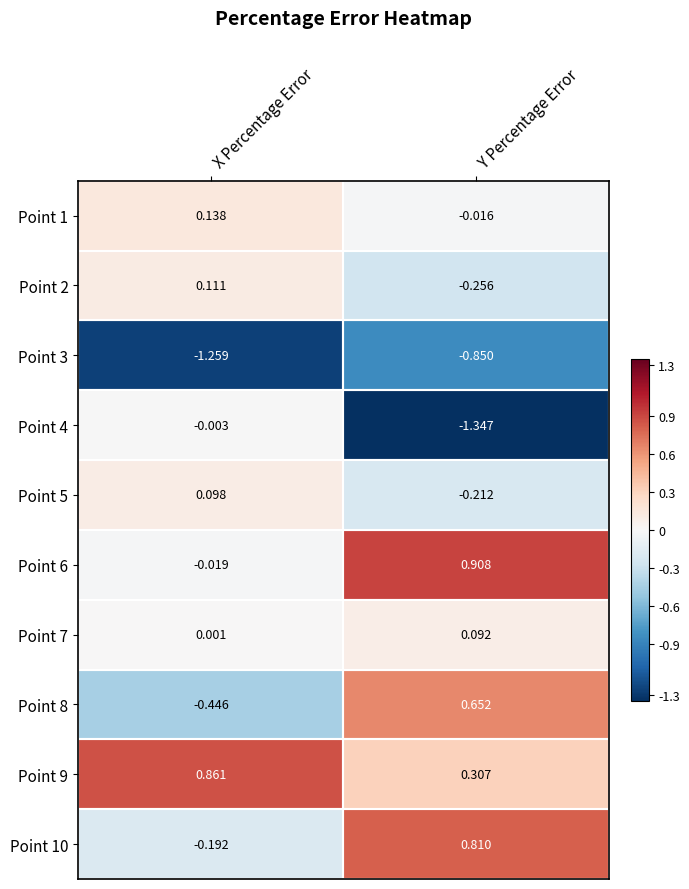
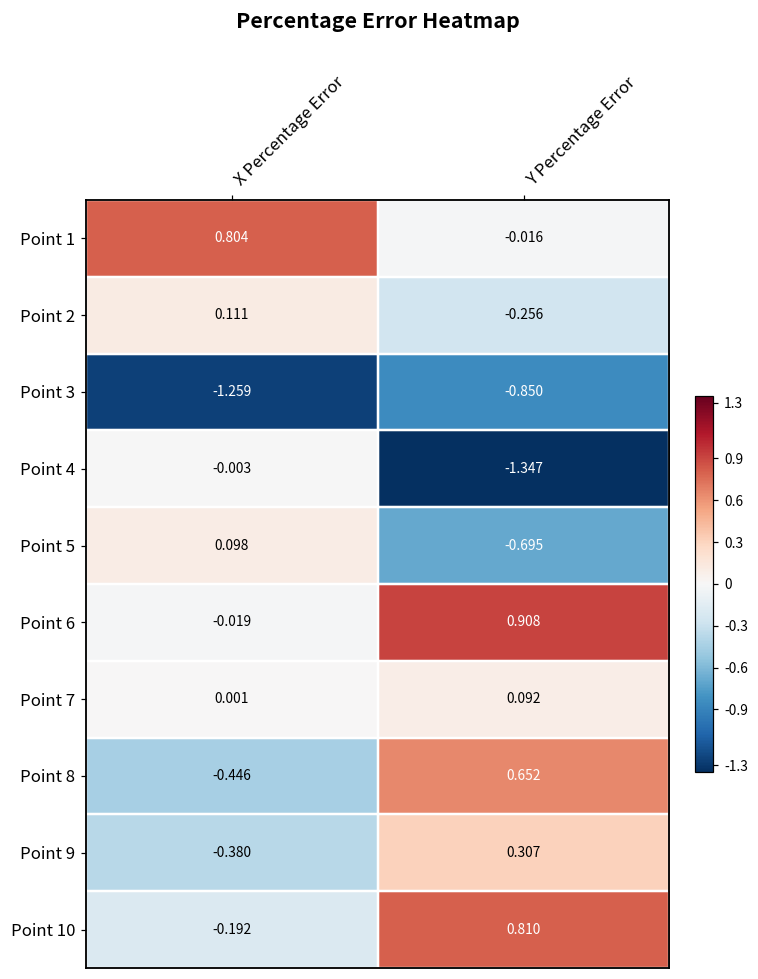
  {
    "Point 1": {
-     "X Percentage Error": 0.138,
+     "X Percentage Error": 0.804,
      "Y Percentage Error": -0.016
    },
    "Point 2": {
      "X Percentage Error": 0.111,
      "Y Percentage Error": -0.256
    },
    "Point 3": {
      "X Percentage Error": -1.259,
      "Y Percentage Error": -0.850
    },
    "Point 4": {
      "X Percentage Error": -0.003,
      "Y Percentage Error": -1.347
    },
    "Point 5": {
      "X Percentage Error": 0.098,
-     "Y Percentage Error": -0.212
+     "Y Percentage Error": -0.695
    },
    "Point 6": {
      "X Percentage Error": -0.019,
      "Y Percentage Error": 0.908
    },
    "Point 7": {
      "X Percentage Error": 0.001,
      "Y Percentage Error": 0.092
    },
    "Point 8": {
      "X Percentage Error": -0.446,
      "Y Percentage Error": 0.652
    },
    "Point 9": {
-     "X Percentage Error": 0.861,
+     "X Percentage Error": -0.380,
      "Y Percentage Error": 0.307
    },
    "Point 10": {
      "X Percentage Error": -0.192,
      "Y Percentage Error": 0.810
    }
  }
